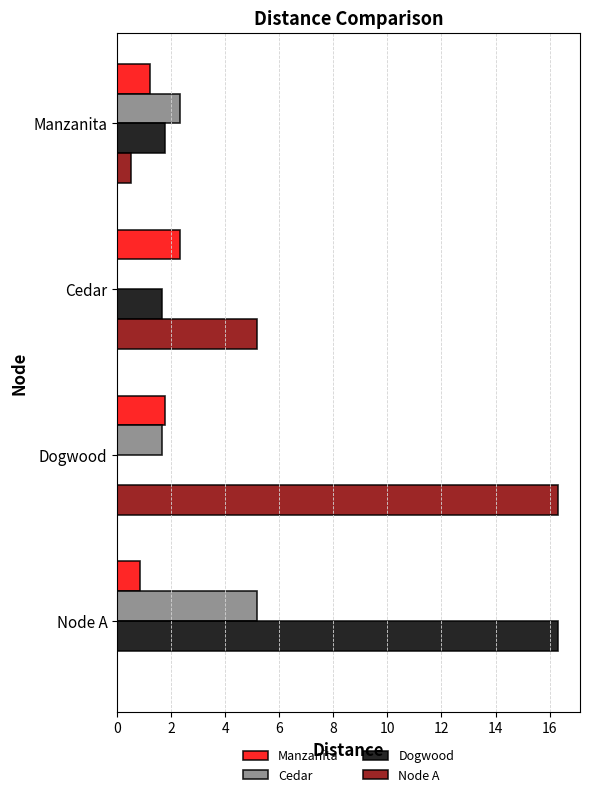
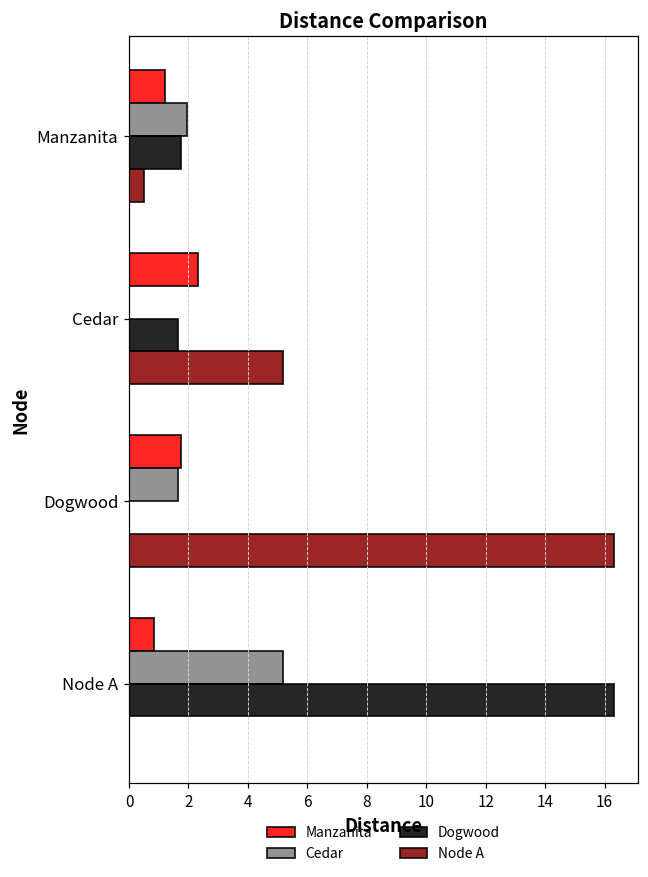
  {
    "Manzanita": {
      "Manzanita": 1.2,
      "Cedar": 2.3,
      "Dogwood": 1.8,
      "Node A": 0.8
    },
    "Cedar": {
-     "Manzanita": 2.3,
+     "Manzanita": 2.0,
      "Cedar": 0.0,
      "Dogwood": 1.7,
      "Node A": 5.2
    },
    "Dogwood": {
      "Manzanita": 1.8,
      "Cedar": 1.7,
      "Dogwood": 0.0,
      "Node A": 16.3
    },
    "Node A": {
      "Manzanita": 0.5,
      "Cedar": 5.2,
      "Dogwood": 16.3,
      "Node A": 0.0
    }
  }
